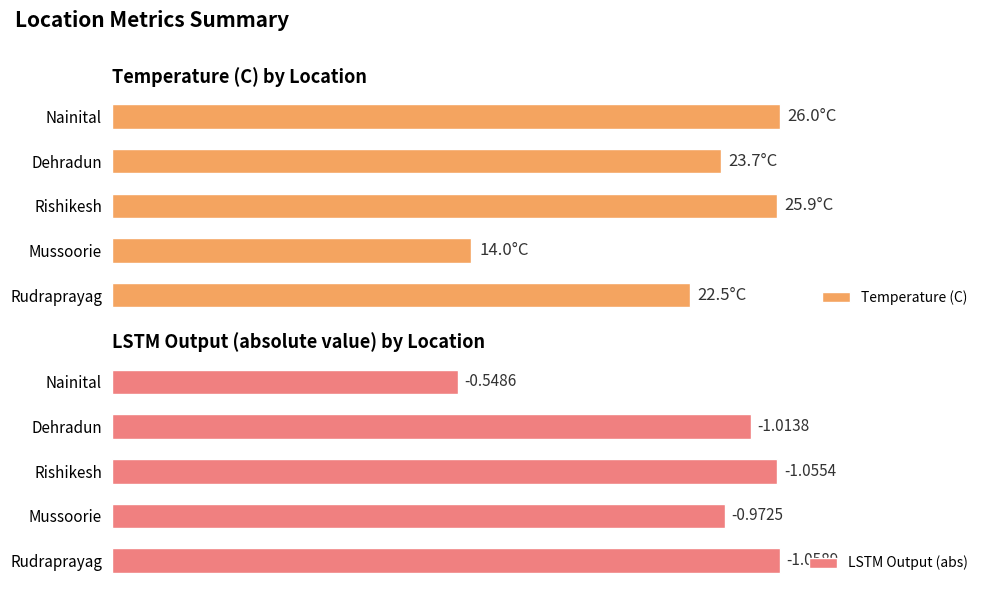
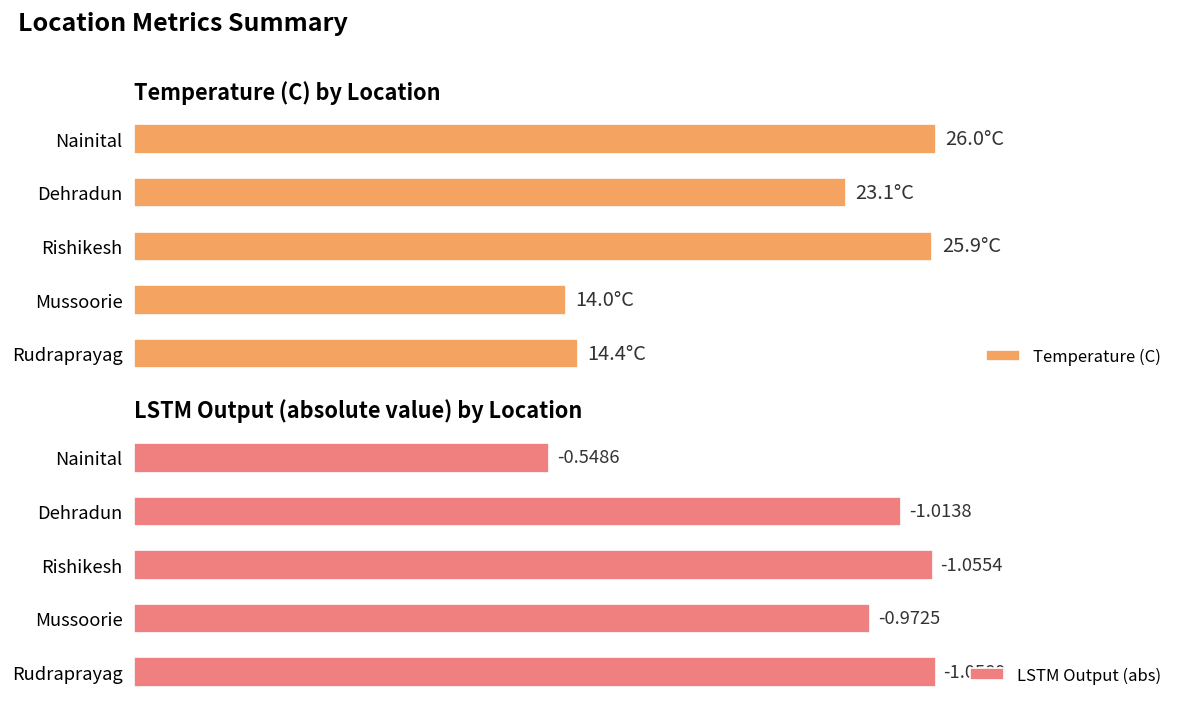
  {
    "Temperature (C) by Location": {
      "Nainital": "26.0°C",
-     "Dehradun": "23.7°C",
+     "Dehradun": "23.1°C",
      "Rishikesh": "25.9°C",
      "Mussoorie": "14.0°C",
-     "Rudraprayag": "22.5°C"
+     "Rudraprayag": "14.4°C"
    }
  }
